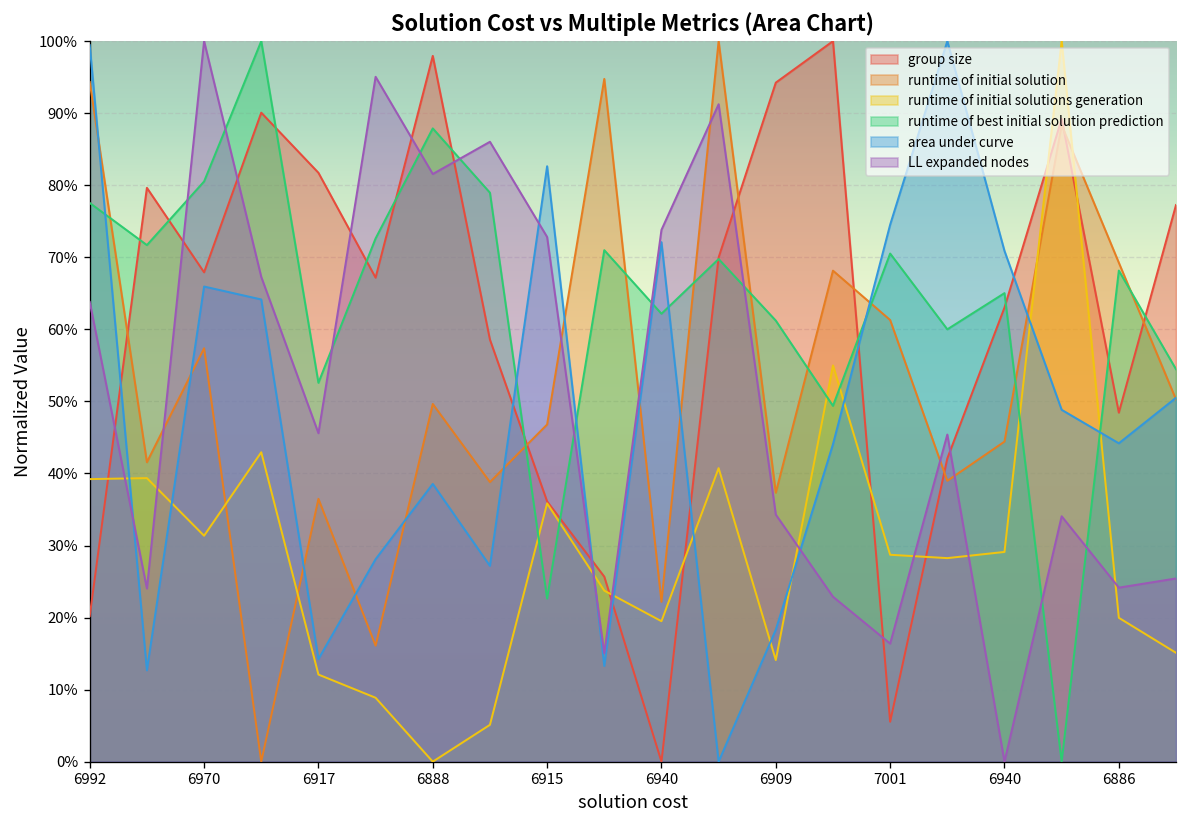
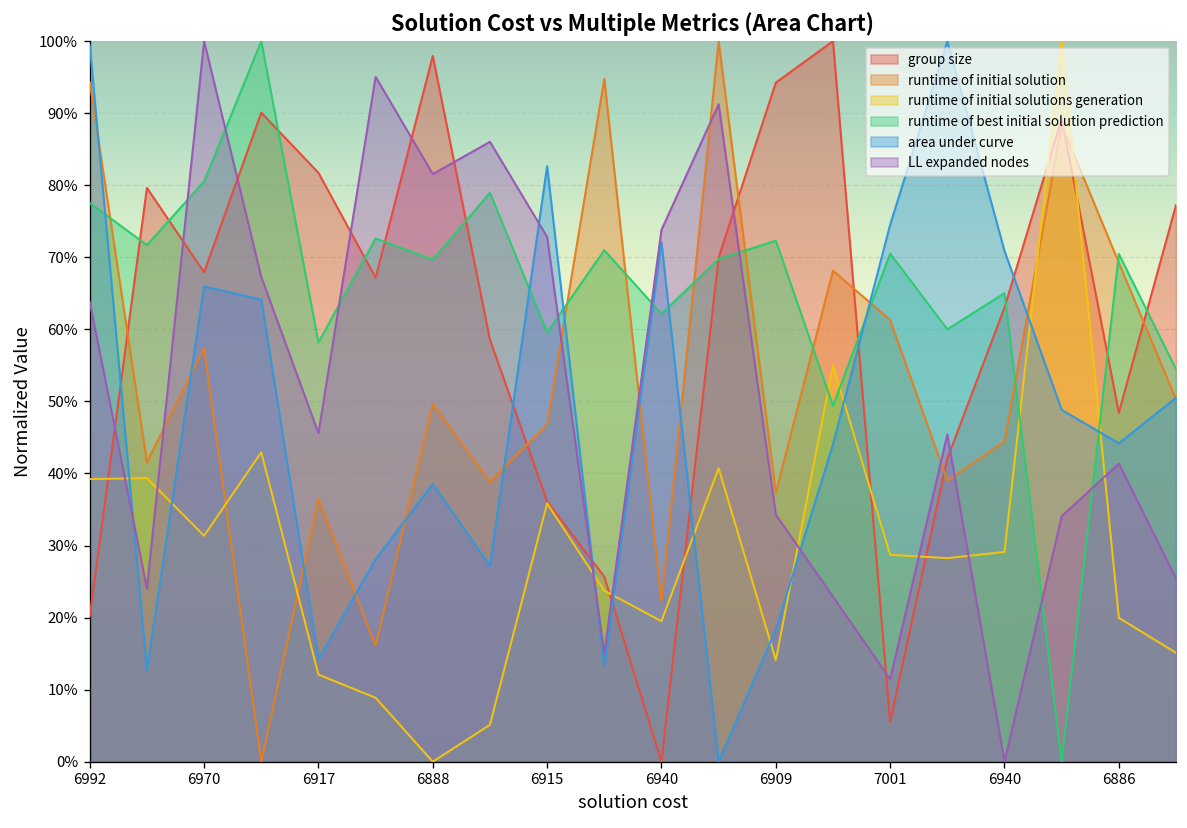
  {
    "runtime of best initial solution prediction": {
      "6992": "78%",
      "6970": "81%",
-     "6917": "53%",
-     "6888": "88%",
-     "6915": "23%",
-     "6909": "61%",
+     "6917": "58%",
+     "6888": "70%",
+     "6915": "60%",
+     "6909": "72%",
      "7001": "71%",
-     "6886": "68%"
+     "6886": "70%"
    },
    "area under curve": {
      "6992": "99%",
      "6970": "66%",
      "6917": "14%",
      "6888": "39%",
      "6915": "83%",
      "6909": "18%",
      "7001": "75%",
      "6886": "44%"
    },
    "LL expanded nodes": {
      "6992": "64%",
      "6970": "100%",
      "6917": "46%",
      "6888": "82%",
      "6915": "73%",
      "6909": "34%",
-     "7001": "16%",
-     "6886": "24%"
+     "7001": "11%",
+     "6886": "41%"
    }
  }
